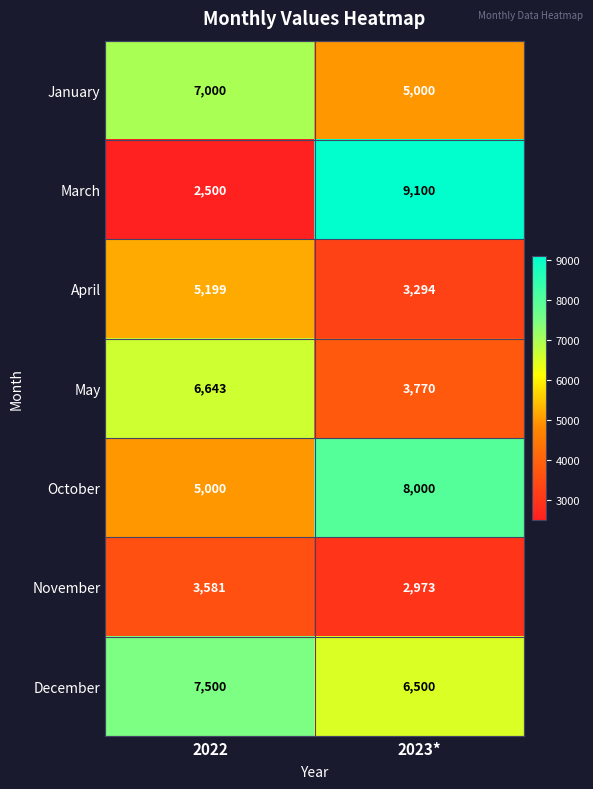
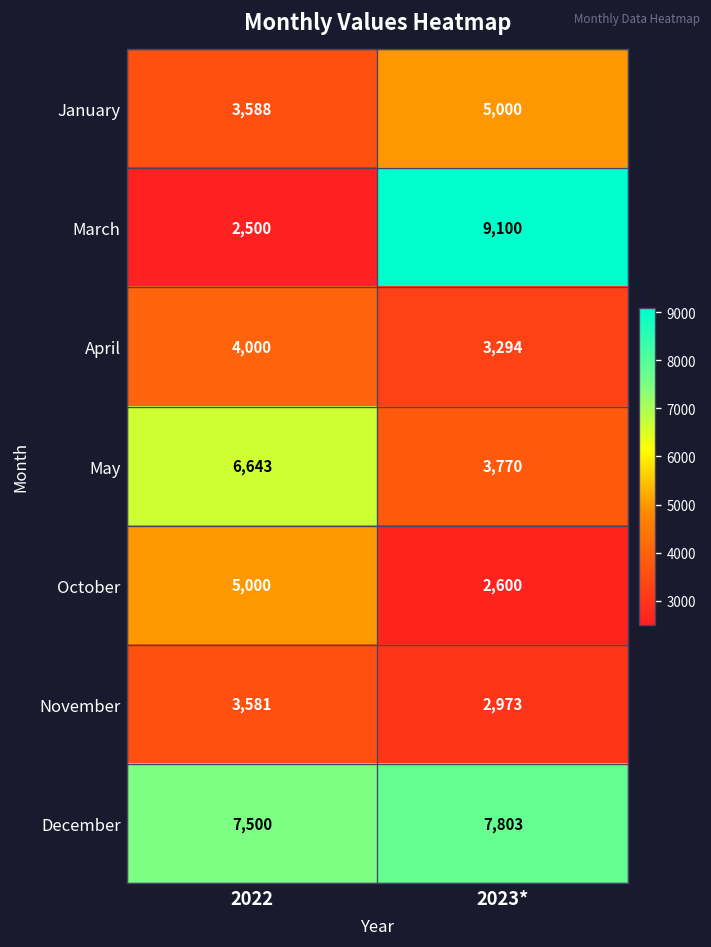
  {
    "January": {
-     "2022": "7,000",
+     "2022": "3,588",
      "2023*": "5,000"
    },
    "March": {
      "2022": "2,500",
      "2023*": "9,100"
    },
    "April": {
-     "2022": "5,199",
+     "2022": "4,000",
      "2023*": "3,294"
    },
    "May": {
      "2022": "6,643",
      "2023*": "3,770"
    },
    "October": {
      "2022": "5,000",
-     "2023*": "8,000"
+     "2023*": "2,600"
    },
    "November": {
      "2022": "3,581",
      "2023*": "2,973"
    },
    "December": {
      "2022": "7,500",
-     "2023*": "6,500"
+     "2023*": "7,803"
    }
  }
